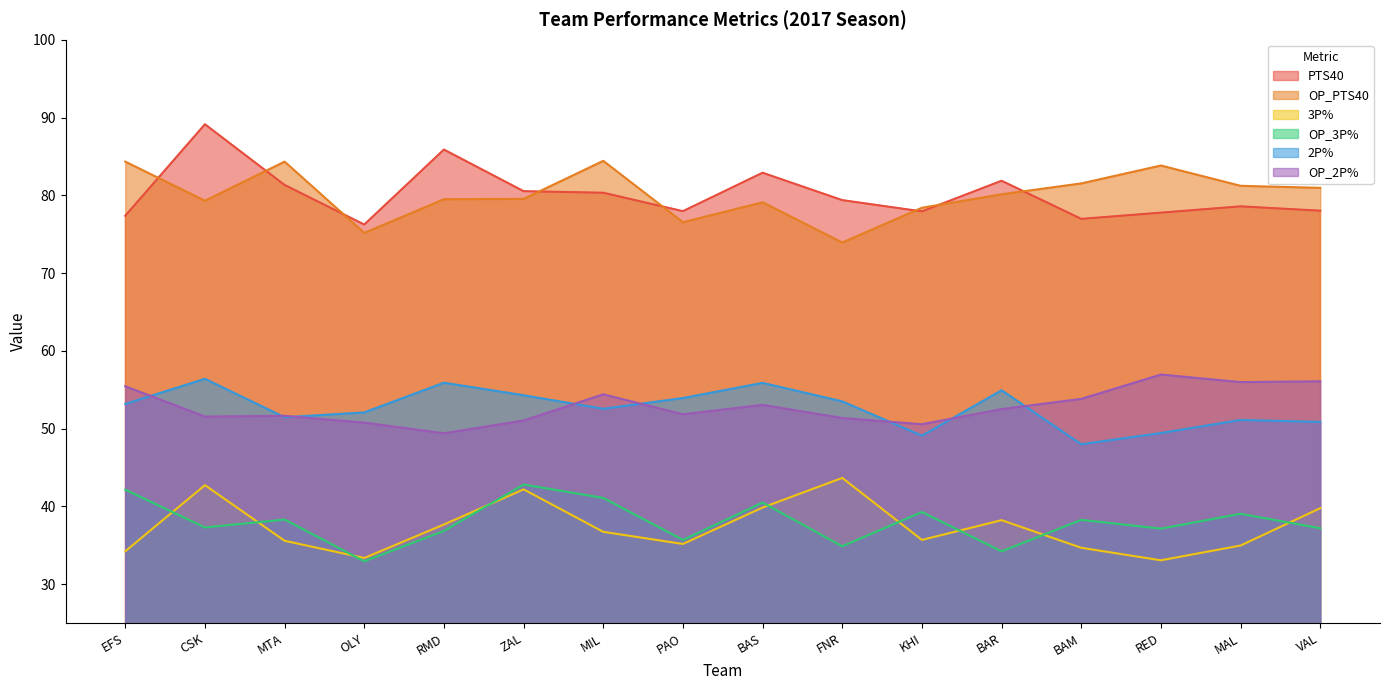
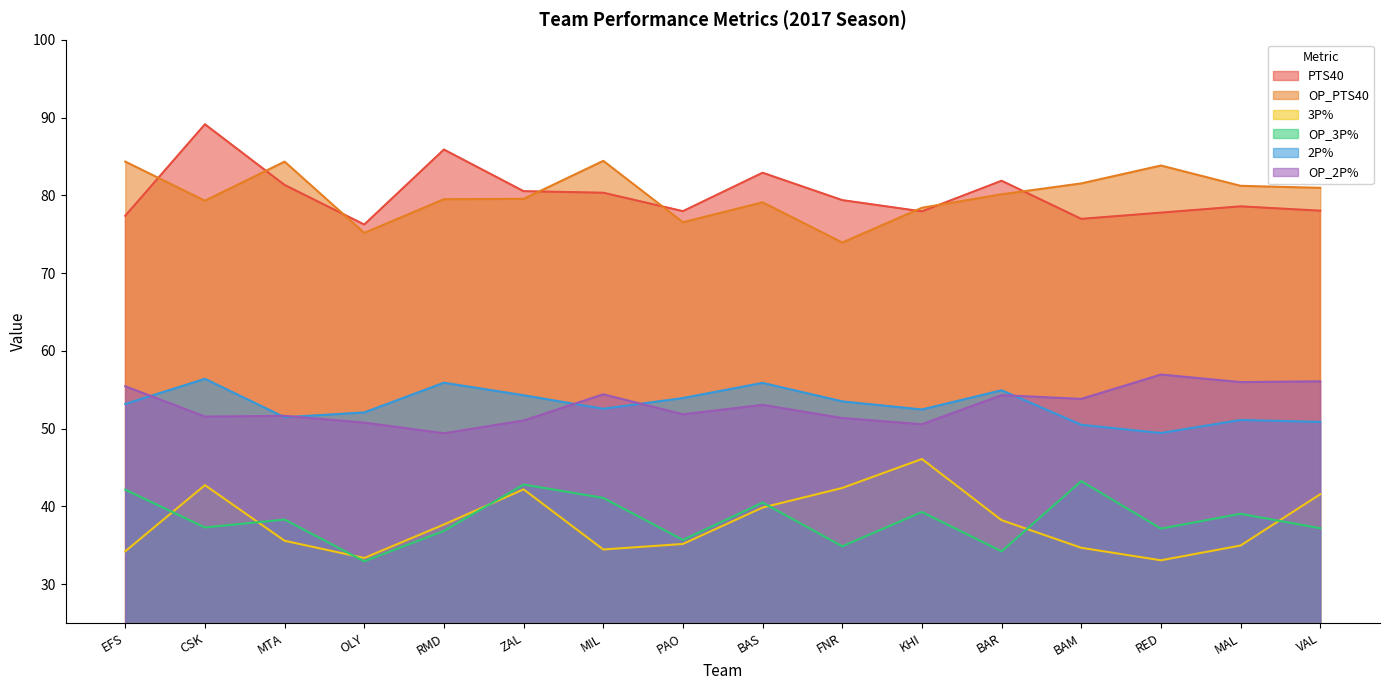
  {
    "3P%": {
      "EFS": 34,
      "CSK": 43,
      "MTA": 36,
      "OLY": 33,
      "RMD": 38,
      "ZAL": 42,
-     "MIL": 37,
+     "MIL": 34,
      "PAO": 35,
      "BAS": 40,
-     "FNR": 44,
-     "KHI": 36,
+     "FNR": 42,
+     "KHI": 46,
      "BAR": 38,
      "BAM": 35,
      "RED": 33,
      "MAL": 35,
-     "VAL": 40
+     "VAL": 42
    },
    "OP_3P%": {
      "EFS": 42,
      "CSK": 37,
      "MTA": 38,
      "OLY": 33,
      "RMD": 37,
      "ZAL": 43,
      "MIL": 41,
      "PAO": 36,
      "BAS": 41,
      "FNR": 35,
      "KHI": 39,
      "BAR": 34,
-     "BAM": 38,
+     "BAM": 43,
      "RED": 37,
      "MAL": 39,
      "VAL": 37
    },
    "2P%": {
      "EFS": 53,
      "CSK": 56,
      "OLY": 52,
      "RMD": 56,
      "ZAL": 54,
      "MIL": 53,
      "PAO": 54,
      "BAS": 56,
      "FNR": 54,
-     "KHI": 49,
+     "KHI": 52,
      "BAR": 55,
-     "BAM": 48,
+     "BAM": 51,
      "RED": 49,
      "MAL": 51,
      "VAL": 51
    },
    "OP_2P%": {
      "EFS": 55,
      "CSK": 52,
      "OLY": 51,
      "RMD": 49,
      "ZAL": 51,
      "MIL": 54,
      "PAO": 52,
      "BAS": 53,
      "FNR": 51,
      "KHI": 51,
-     "BAR": 53,
+     "BAR": 54,
      "BAM": 54,
      "RED": 57,
      "MAL": 56,
      "VAL": 56
    }
  }
